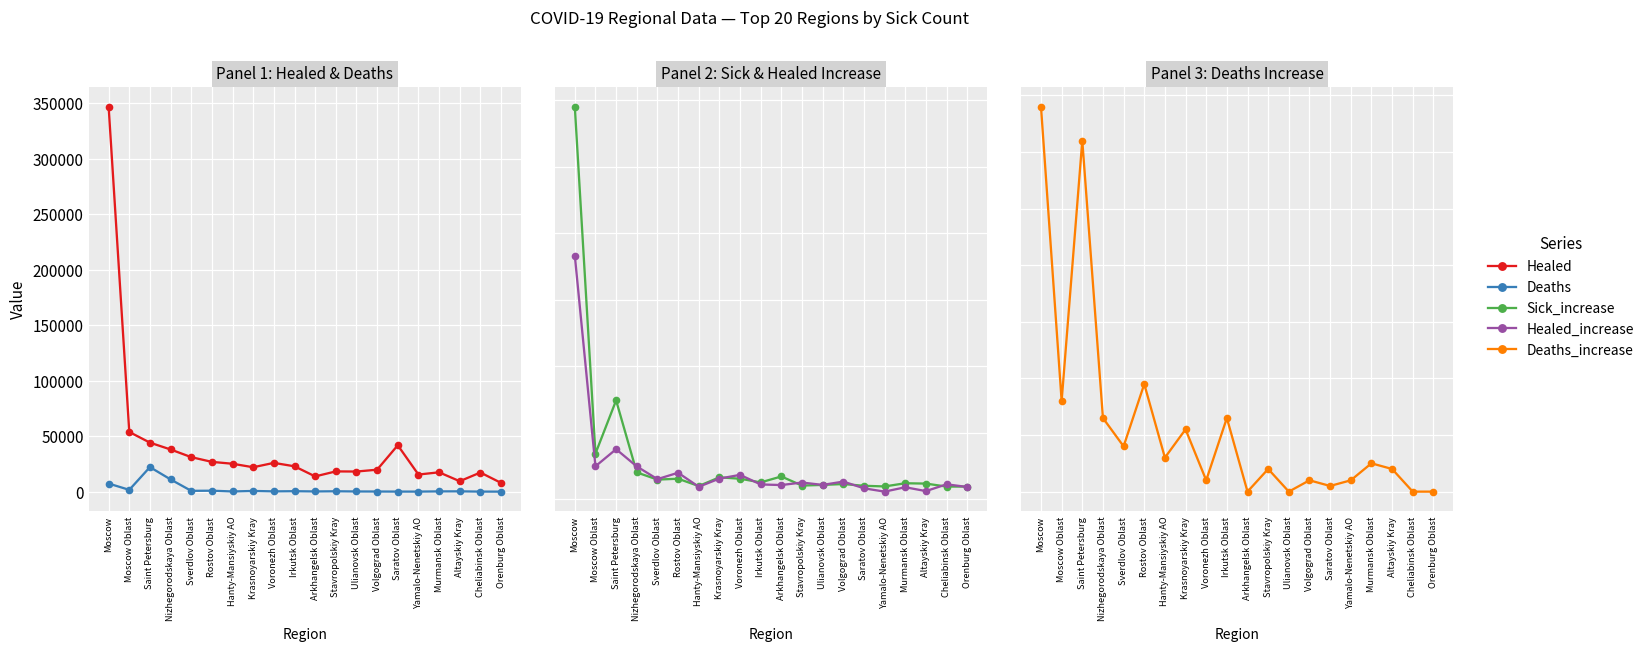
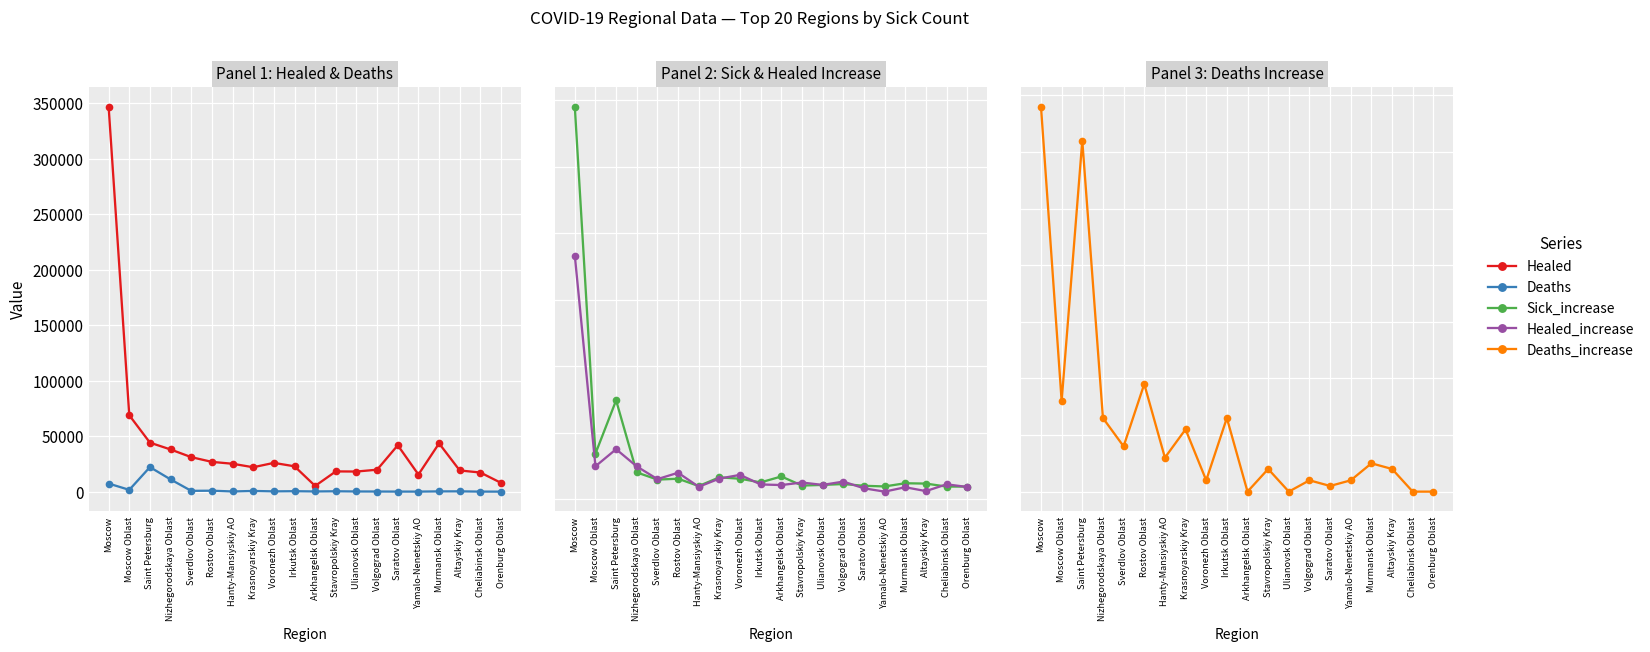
  {
    "Panel 1: Healed & Deaths": {
      "Healed": {
        "Moscow": 347000,
-       "Moscow Oblast": 54000,
+       "Moscow Oblast": 69000,
        "Saint Petersburg": 44000,
        "Nizhegorodskaya Oblast": 38000,
        "Sverdlov Oblast": 31000,
        "Rostov Oblast": 27000,
        "Hanty-Mansiyskiy AO": 25000,
        "Krasnoyarskiy Kray": 22000,
        "Voronezh Oblast": 26000,
        "Irkutsk Oblast": 23000,
-       "Arkhangelsk Oblast": 14000,
+       "Arkhangelsk Oblast": 5000,
        "Stavropolskiy Kray": 18000,
        "Ulianovsk Oblast": 18000,
        "Volgograd Oblast": 20000,
        "Saratov Oblast": 42000,
        "Yamalo-Nenetskiy AO": 16000,
-       "Murmansk Oblast": 18000,
-       "Altayskiy Kray": 10000,
+       "Murmansk Oblast": 44000,
+       "Altayskiy Kray": 19000,
        "Cheliabinsk Oblast": 17000,
        "Orenburg Oblast": 8000
      },
      "Deaths": {
        "Moscow": 7000,
        "Moscow Oblast": 2000,
        "Saint Petersburg": 22000,
        "Nizhegorodskaya Oblast": 11000,
        "Sverdlov Oblast": 1000,
        "Rostov Oblast": 1000,
        "Hanty-Mansiyskiy AO": 0,
        "Krasnoyarskiy Kray": 1000,
        "Voronezh Oblast": 0,
        "Irkutsk Oblast": 1000,
        "Arkhangelsk Oblast": 0,
        "Stavropolskiy Kray": 0,
        "Ulianovsk Oblast": 0,
        "Volgograd Oblast": 0,
        "Saratov Oblast": 0,
        "Yamalo-Nenetskiy AO": 0,
        "Murmansk Oblast": 0,
        "Altayskiy Kray": 0,
        "Cheliabinsk Oblast": 0,
        "Orenburg Oblast": 0
      }
    }
  }
